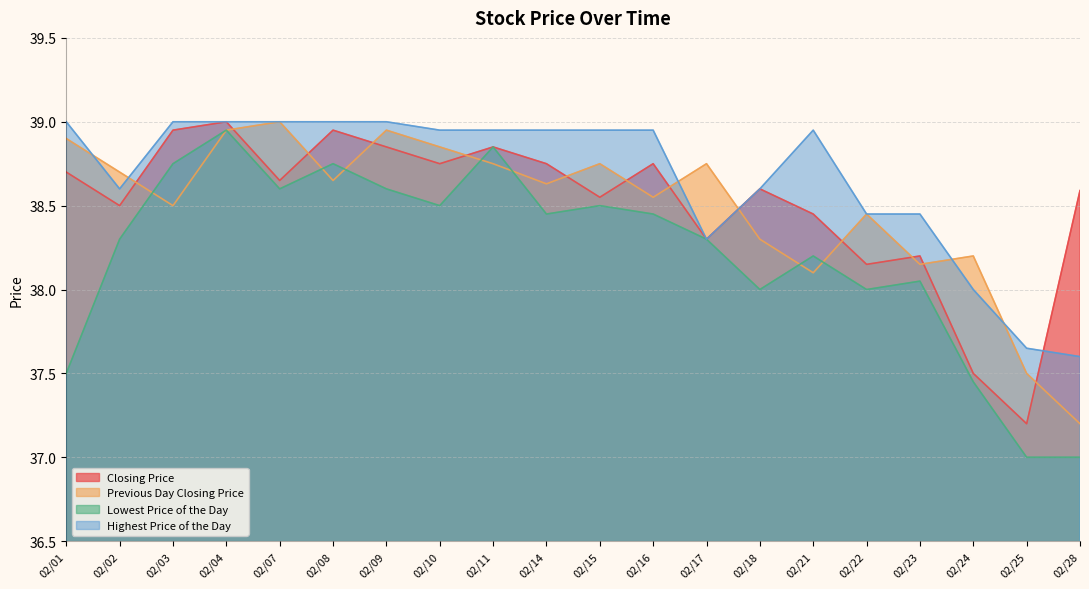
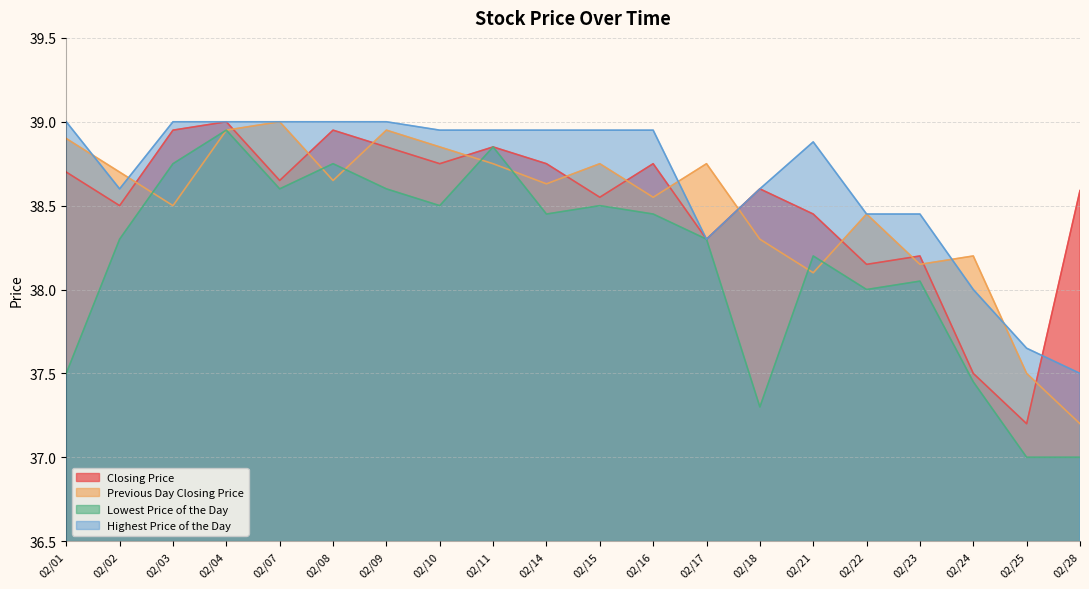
  {
    "Closing Price": {
      "02/01": 38.70,
      "02/02": 38.50,
      "02/03": 38.95,
      "02/07": 38.65,
      "02/08": 38.95,
      "02/09": 38.85,
      "02/10": 38.75,
      "02/14": 38.75,
      "02/15": 38.55,
      "02/16": 38.75,
      "02/21": 38.45,
      "02/22": 38.15,
      "02/23": 38.20,
      "02/24": 37.50,
      "02/25": 37.20,
      "02/28": 38.59
    },
    "Previous Day Closing Price": {
      "02/01": 38.90,
      "02/02": 38.70,
      "02/03": 38.50,
      "02/08": 38.65,
      "02/09": 38.95,
      "02/10": 38.85,
      "02/11": 38.75,
      "02/14": 38.63,
      "02/15": 38.75,
      "02/16": 38.55,
      "02/17": 38.75,
      "02/18": 38.30,
      "02/21": 38.10,
      "02/23": 38.15,
      "02/24": 38.20,
      "02/25": 37.50,
      "02/28": 37.20
    },
    "Lowest Price of the Day": {
      "02/01": 37.5,
      "02/02": 38.3,
      "02/03": 38.75,
      "02/07": 38.6,
      "02/08": 38.75,
      "02/09": 38.6,
      "02/10": 38.5,
      "02/14": 38.45,
      "02/15": 38.5,
      "02/16": 38.45,
-     "02/18": 38.0,
+     "02/18": 37.3,
      "02/21": 38.2,
      "02/22": 38.0,
      "02/23": 38.05,
      "02/24": 37.45,
      "02/25": 37.0,
      "02/28": 37.0
    },
    "Highest Price of the Day": {
      "02/01": 39.00,
      "02/02": 38.60,
      "02/03": 39.00,
      "02/08": 39.00,
      "02/09": 39.00,
      "02/10": 38.95,
      "02/11": 38.95,
      "02/14": 38.95,
      "02/15": 38.95,
      "02/16": 38.95,
-     "02/21": 38.95,
+     "02/21": 38.88,
      "02/23": 38.45,
      "02/24": 38.00,
      "02/25": 37.65,
-     "02/28": 37.6
+     "02/28": 37.5
    }
  }
